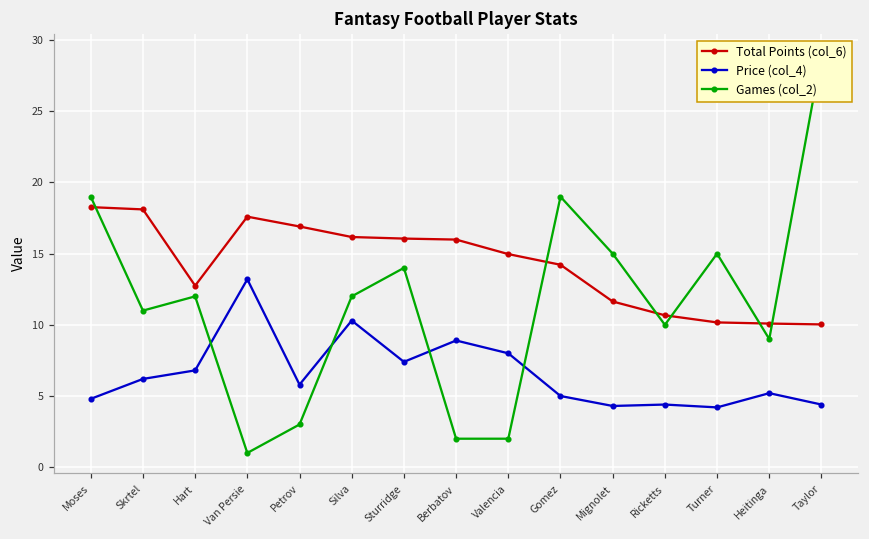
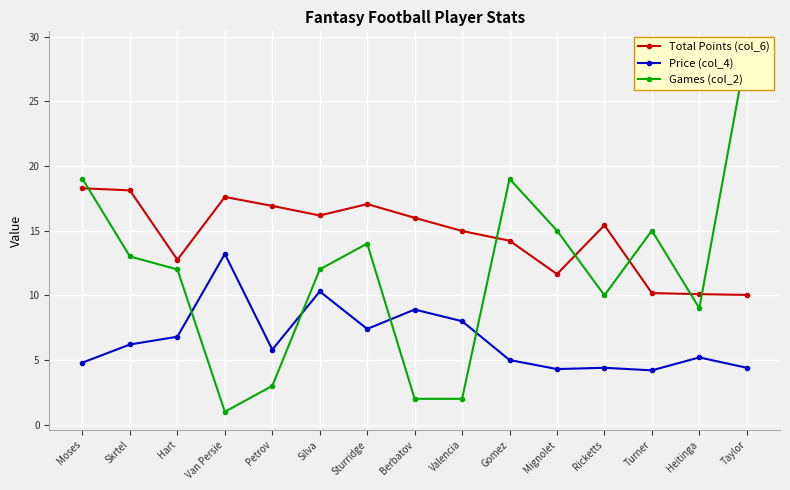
  {
    "Total Points (col_6)": {
      "Moses": 18.3,
      "Skrtel": 18.1,
      "Hart": 12.8,
      "Van Persie": 17.6,
      "Petrov": 16.9,
      "Silva": 16.2,
-     "Sturridge": 16.1,
+     "Sturridge": 17.1,
      "Berbatov": 16.0,
      "Valencia": 15.0,
      "Gomez": 14.2,
      "Mignolet": 11.6,
-     "Ricketts": 10.7,
+     "Ricketts": 15.4,
      "Turner": 10.2,
      "Heitinga": 10.1,
      "Taylor": 10.0
    },
    "Price (col_4)": {
      "Moses": 4.8,
      "Skrtel": 6.2,
      "Hart": 6.8,
      "Van Persie": 13.2,
      "Petrov": 5.8,
      "Silva": 10.3,
      "Sturridge": 7.4,
      "Berbatov": 8.9,
      "Valencia": 8.0,
      "Gomez": 5.0,
      "Mignolet": 4.3,
      "Ricketts": 4.4,
      "Turner": 4.2,
      "Heitinga": 5.2,
      "Taylor": 4.4
    },
    "Games (col_2)": {
      "Moses": 19,
-     "Skrtel": 11,
+     "Skrtel": 13,
      "Hart": 12,
      "Van Persie": 1,
      "Petrov": 3,
      "Silva": 12,
      "Sturridge": 14,
      "Berbatov": 2,
      "Valencia": 2,
      "Gomez": 19,
      "Mignolet": 15,
      "Ricketts": 10,
      "Turner": 15,
      "Heitinga": 9
    }
  }
